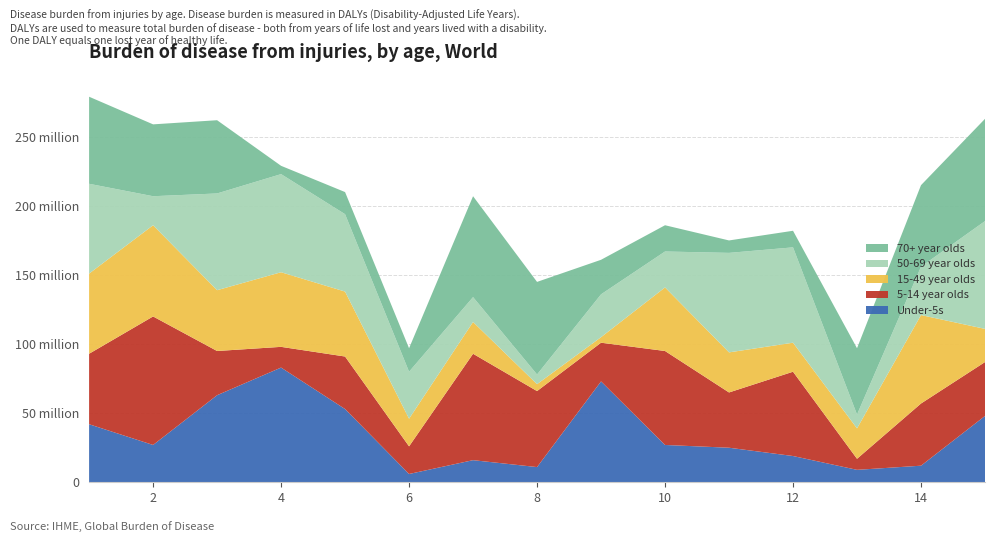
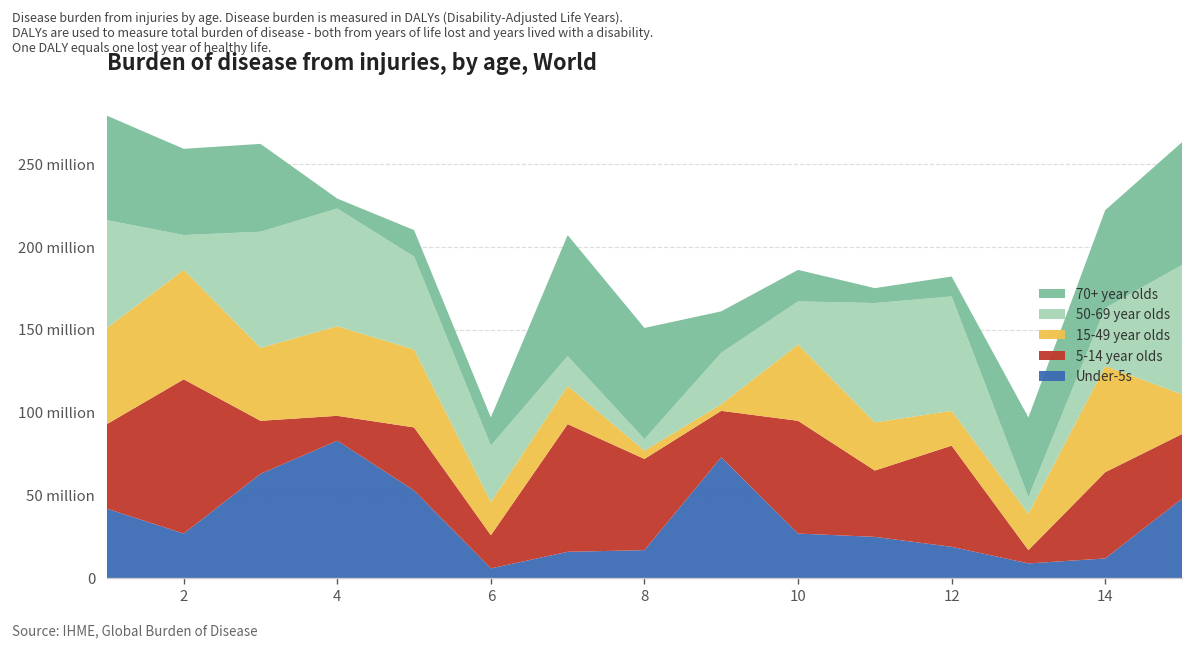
  {
    "Under-5s": {
      "2": "27 million",
      "4": "83 million",
      "6": "6 million",
-     "8": "11 million",
+     "8": "17 million",
      "10": "27 million",
      "12": "19 million",
      "14": "12 million"
    },
    "5-14 year olds": {
      "2": "93 million",
      "4": "15 million",
      "6": "20 million",
      "8": "55 million",
      "10": "68 million",
      "12": "61 million",
-     "14": "45 million"
+     "14": "52 million"
    },
    "15-49 year olds": {
      "2": "66 million",
      "4": "54 million",
      "6": "20 million",
      "8": "5 million",
      "10": "46 million",
      "12": "21 million",
      "14": "64 million"
    }
  }
